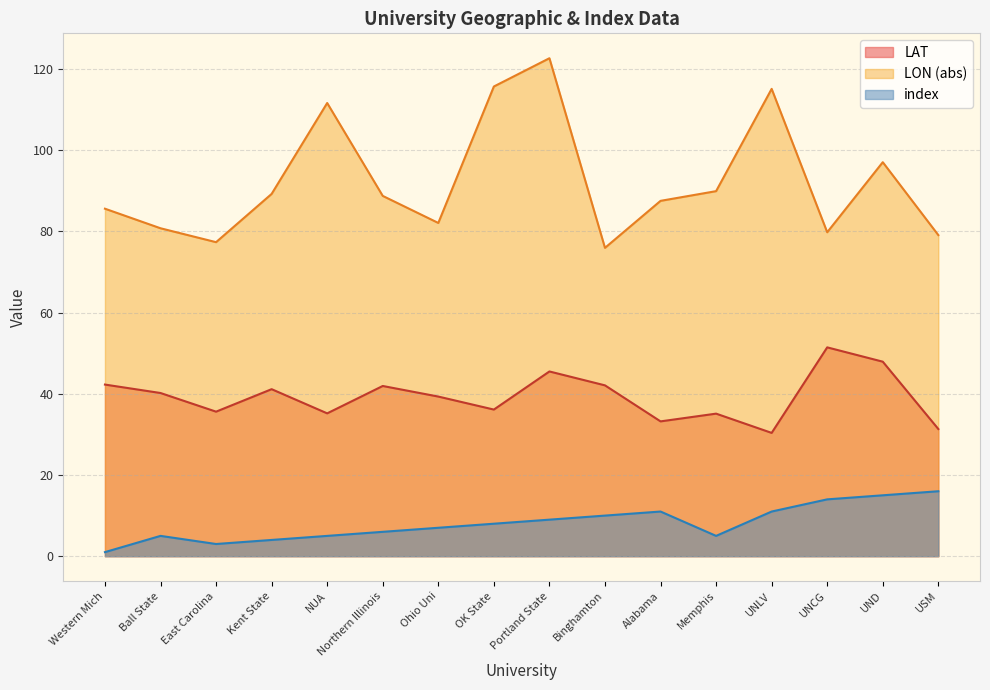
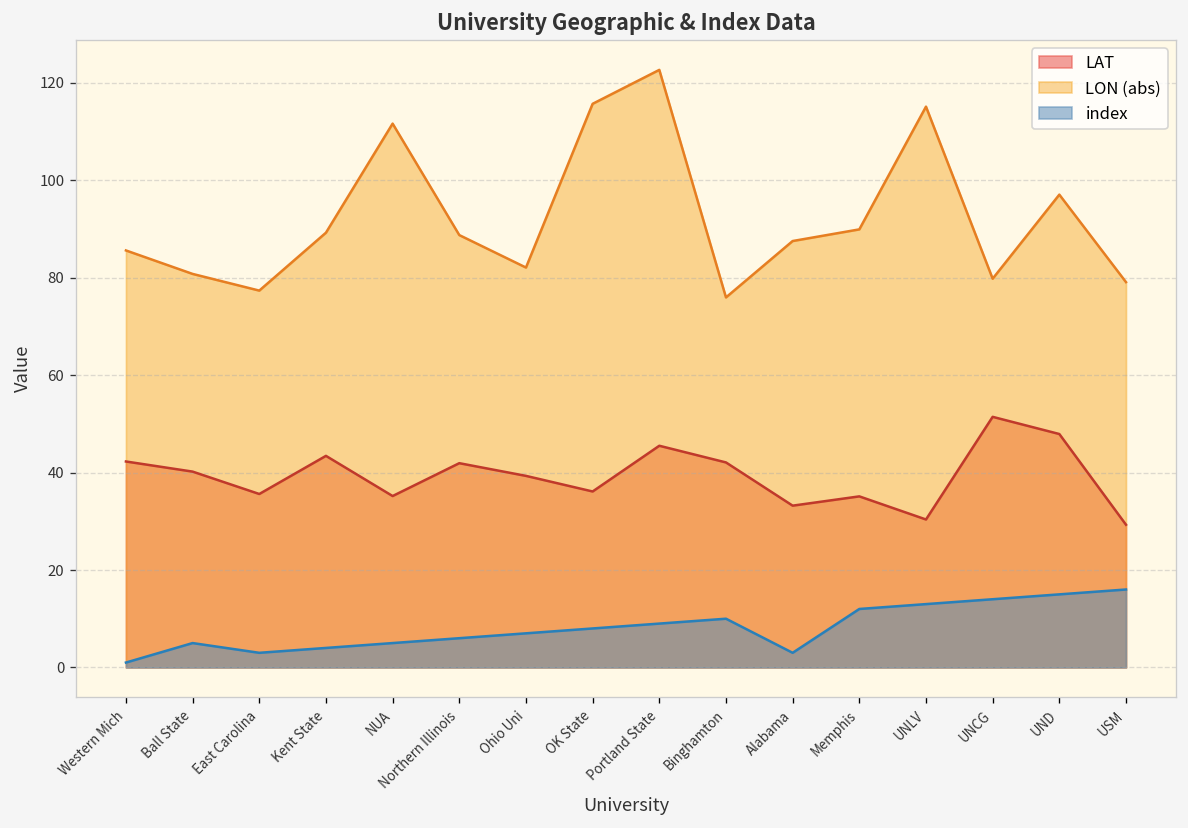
  {
    "LAT": {
      "Western Mich": 42,
      "Ball State": 40,
      "East Carolina": 36,
-     "Kent State": 41,
+     "Kent State": 43,
      "NUA": 35,
      "Northern Illinois": 42,
      "Ohio Uni": 39,
      "OK State": 36,
      "Portland State": 46,
      "Binghamton": 42,
      "Alabama": 33,
      "Memphis": 35,
      "UNLV": 30,
      "UNCG": 51,
      "UND": 48,
-     "USM": 31
+     "USM": 29
    },
    "LON (abs)": {
      "Western Mich": 86,
      "Ball State": 81,
      "East Carolina": 77,
      "Kent State": 89,
      "NUA": 112,
      "Northern Illinois": 89,
      "Ohio Uni": 82,
      "OK State": 116,
      "Portland State": 123,
      "Binghamton": 76,
      "Alabama": 88,
      "Memphis": 90,
      "UNLV": 115,
      "UNCG": 80,
      "UND": 97,
      "USM": 79
    },
    "index": {
      "Western Mich": 1,
      "Ball State": 5,
      "East Carolina": 3,
      "Kent State": 4,
      "NUA": 5,
      "Northern Illinois": 6,
      "Ohio Uni": 7,
      "OK State": 8,
      "Portland State": 9,
      "Binghamton": 10,
-     "Alabama": 11,
-     "Memphis": 5,
-     "UNLV": 11,
+     "Alabama": 3,
+     "Memphis": 12,
+     "UNLV": 13,
      "UNCG": 14,
      "UND": 15,
      "USM": 16
    }
  }
